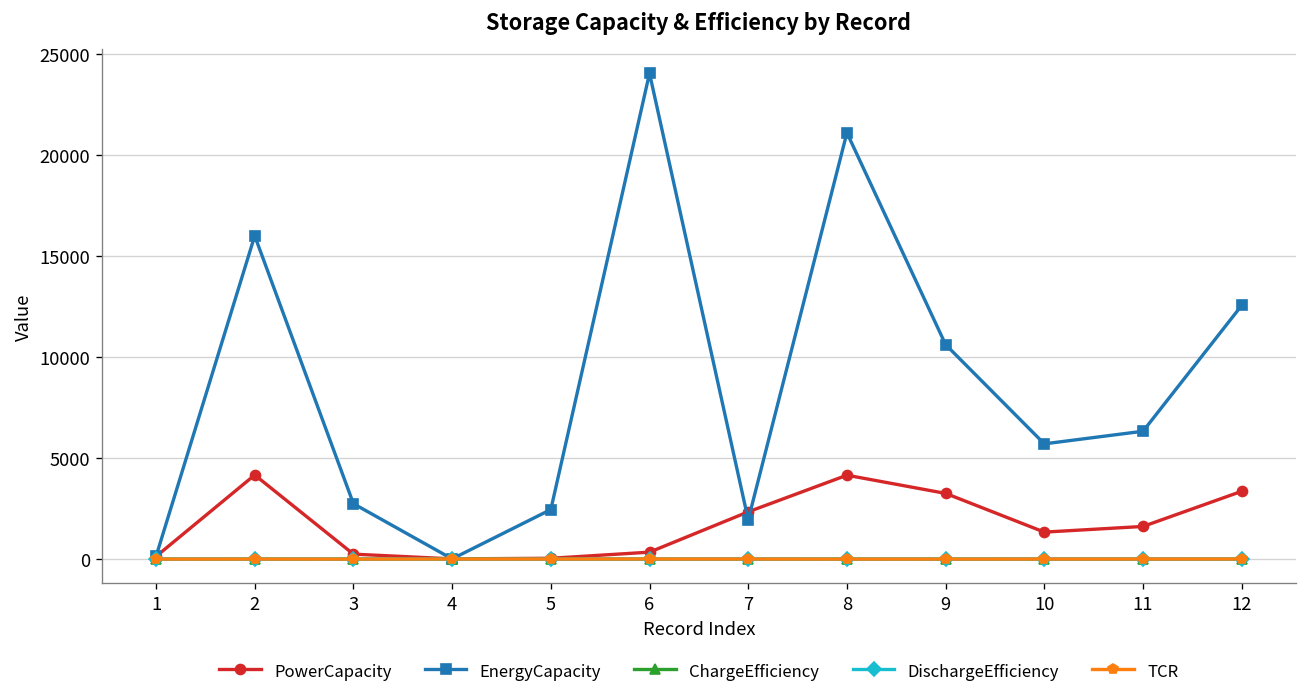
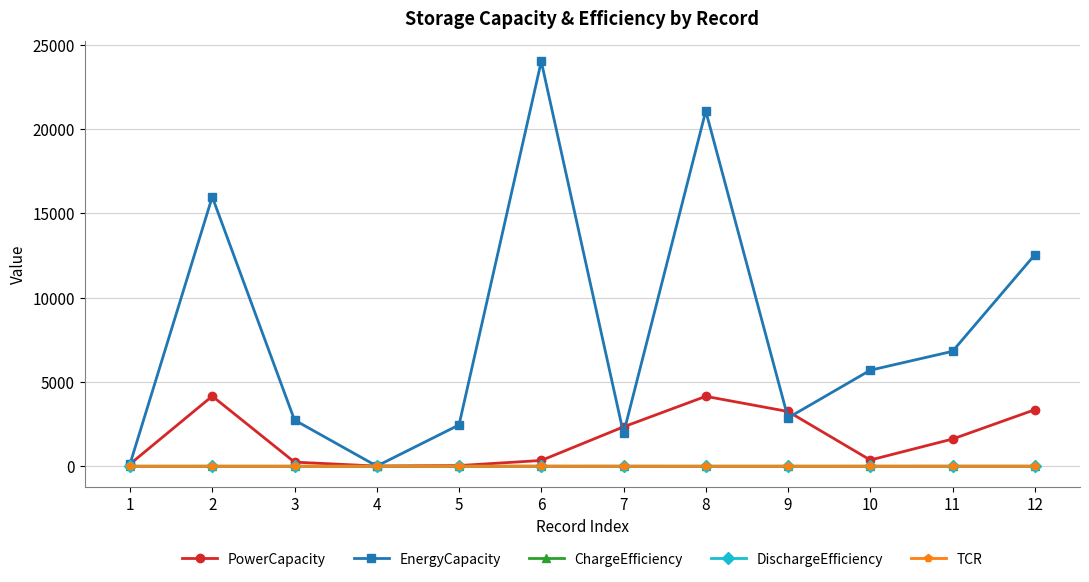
  {
    "PowerCapacity": {
      "2": 4200,
      "3": 200,
      "6": 300,
      "7": 2300,
      "8": 4200,
      "9": 3300,
-     "10": 1300,
+     "10": 400,
      "11": 1600,
      "12": 3400
    },
    "EnergyCapacity": {
      "2": 16000,
      "3": 2700,
      "5": 2500,
      "6": 24000,
      "7": 1900,
      "8": 21100,
-     "9": 10600,
+     "9": 2900,
      "10": 5700,
-     "11": 6300,
+     "11": 6800,
      "12": 12500
    },
    "TCR": {
      "2": 0,
      "3": 0,
      "6": 0,
      "7": 0,
      "8": 0,
      "9": 0,
      "10": 0,
      "11": 0,
      "12": 0
    }
  }
